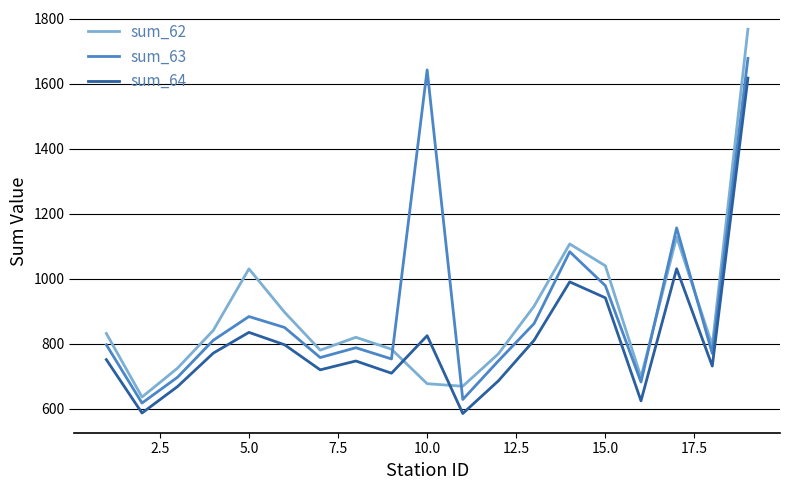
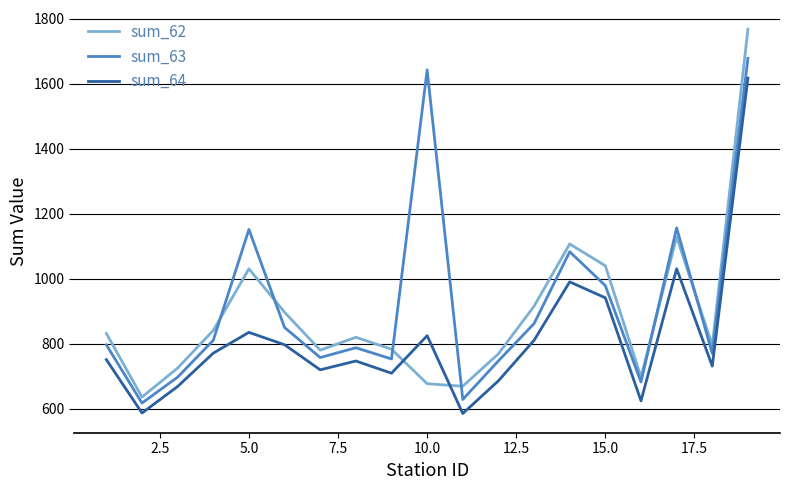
  {
    "sum_62": {
      "5.0": 1030,
      "10.0": 680,
      "15.0": 1040
    },
    "sum_63": {
-     "5.0": 880,
+     "5.0": 1150,
      "10.0": 1640,
      "15.0": 980
    },
    "sum_64": {
      "5.0": 830,
      "10.0": 820,
      "15.0": 940
    }
  }
